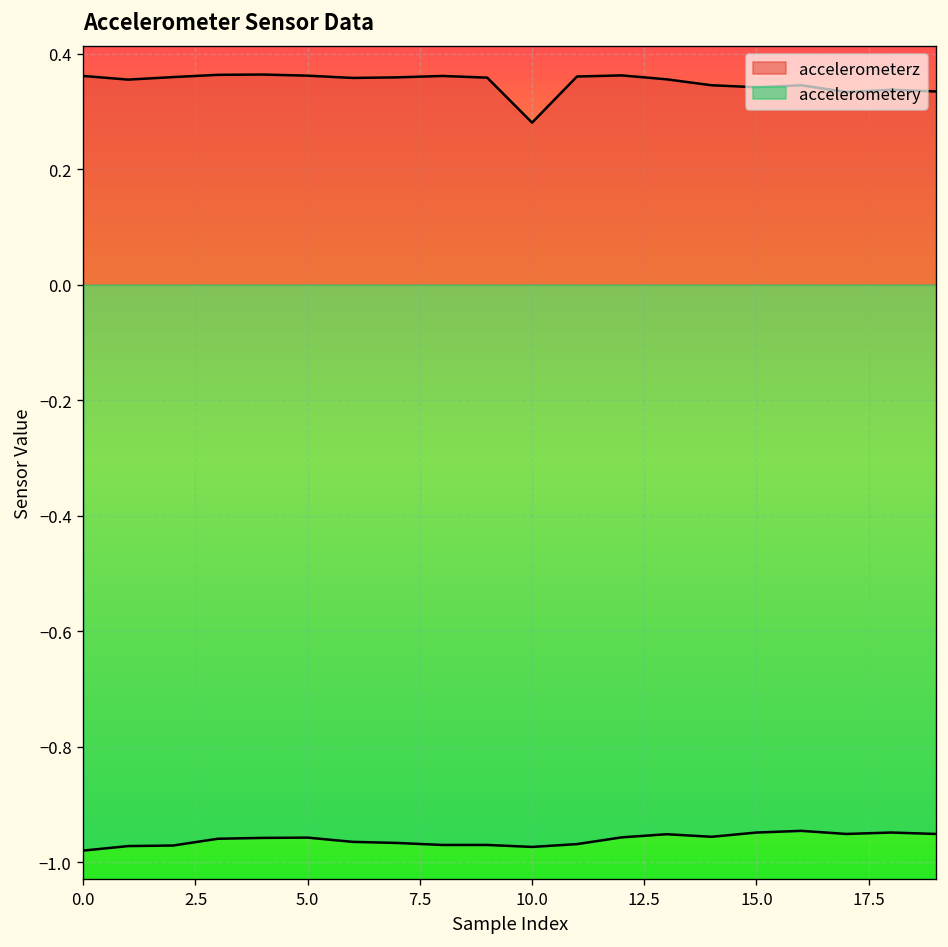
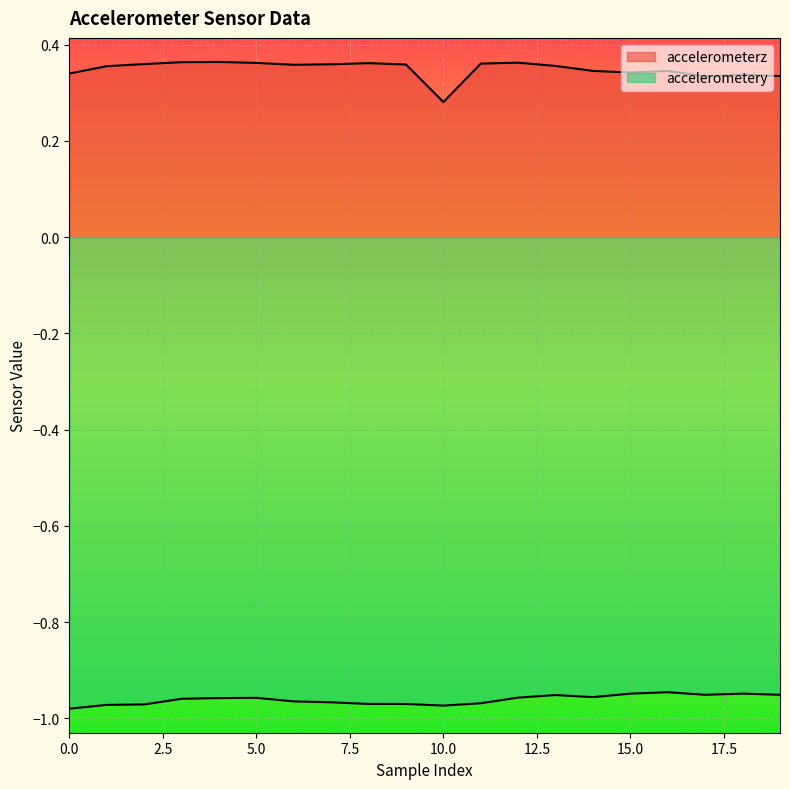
  {
    "accelerometerz": {
-     "0.0": 0.36,
+     "0.0": 0.34,
      "5.0": 0.36,
      "10.0": 0.28
    }
  }
